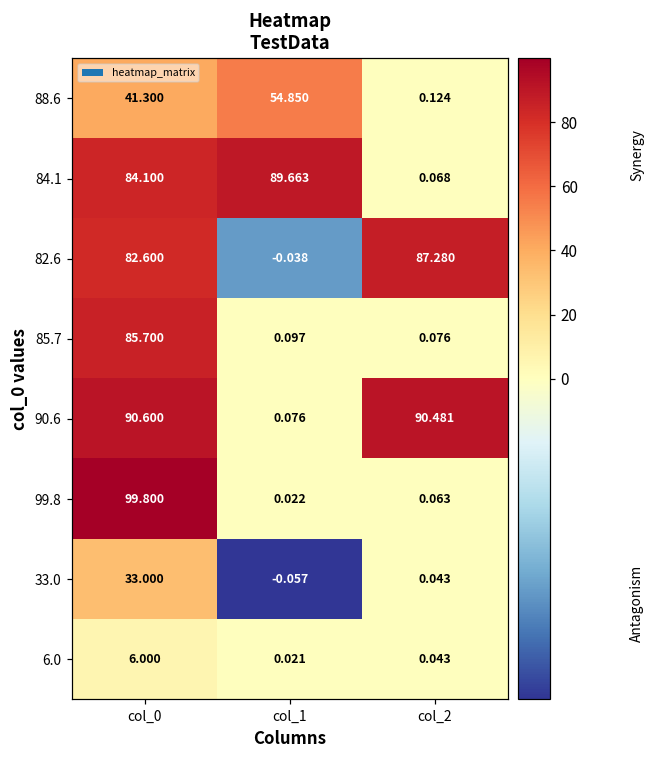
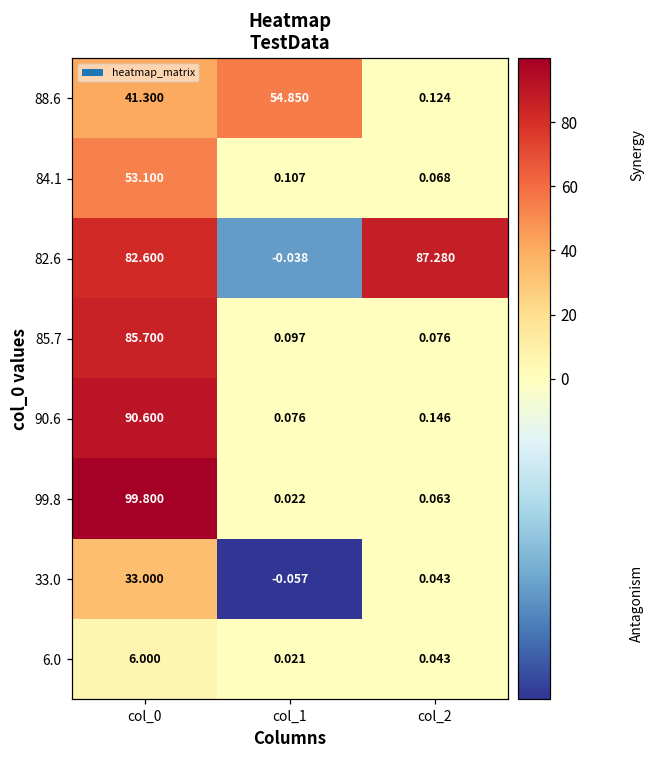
  {
    "88.6": {
      "col_0": 41.300,
      "col_1": 54.850,
      "col_2": 0.124
    },
    "84.1": {
-     "col_0": 84.100,
-     "col_1": 89.663,
+     "col_0": 53.100,
+     "col_1": 0.107,
      "col_2": 0.068
    },
    "82.6": {
      "col_0": 82.600,
      "col_1": -0.038,
      "col_2": 87.280
    },
    "85.7": {
      "col_0": 85.700,
      "col_1": 0.097,
      "col_2": 0.076
    },
    "90.6": {
      "col_0": 90.600,
      "col_1": 0.076,
-     "col_2": 90.481
+     "col_2": 0.146
    },
    "99.8": {
      "col_0": 99.800,
      "col_1": 0.022,
      "col_2": 0.063
    },
    "33.0": {
      "col_0": 33.000,
      "col_1": -0.057,
      "col_2": 0.043
    },
    "6.0": {
      "col_0": 6.000,
      "col_1": 0.021,
      "col_2": 0.043
    }
  }
